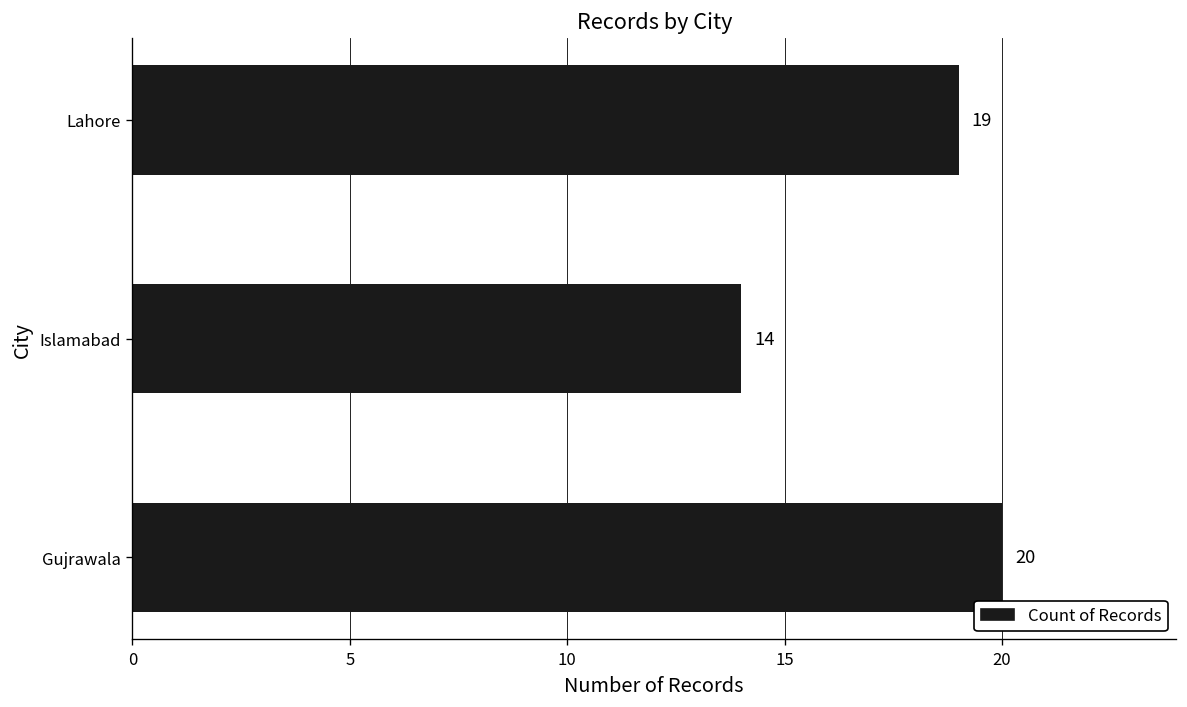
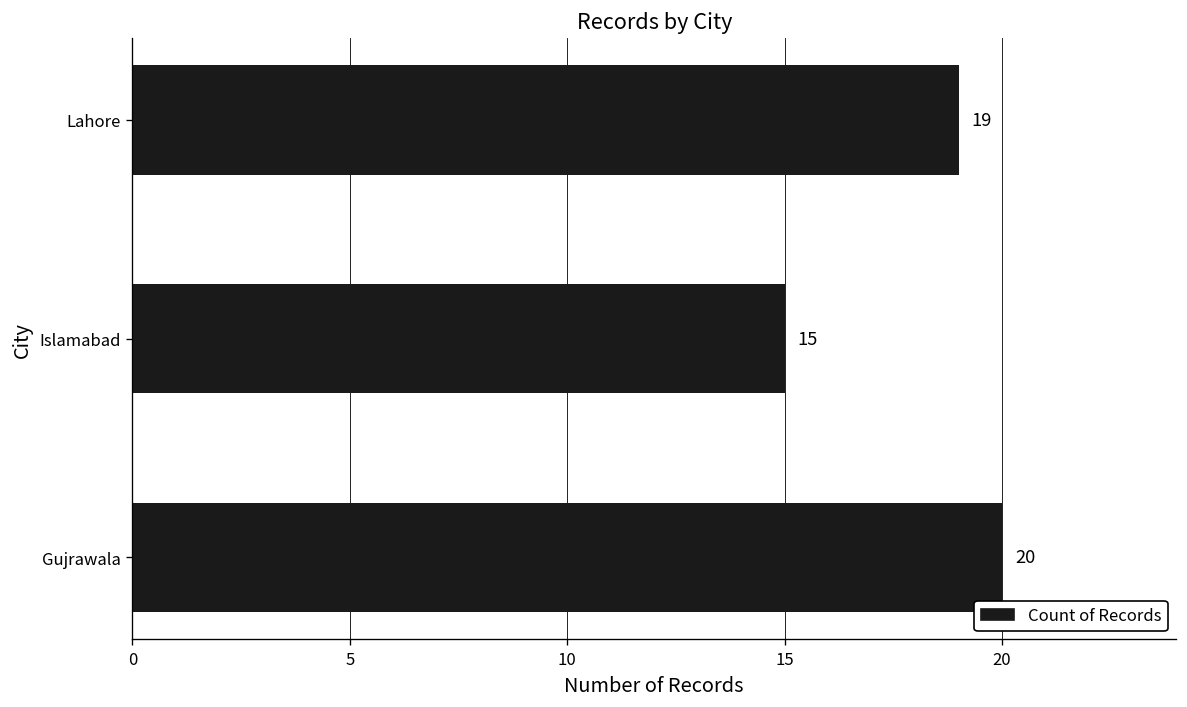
  {
    "Lahore": 19,
-   "Islamabad": 14,
+   "Islamabad": 15,
    "Gujrawala": 20
  }
